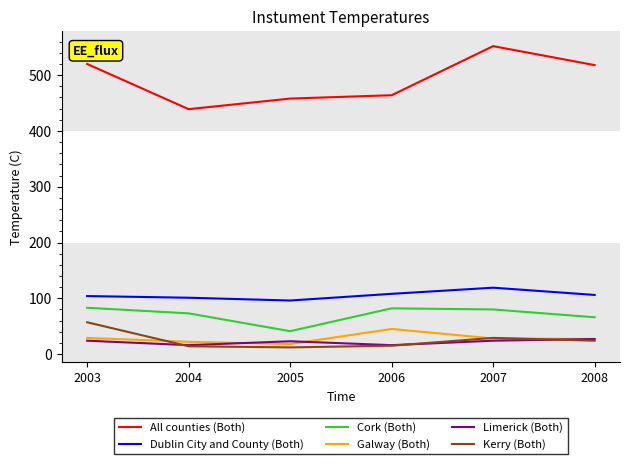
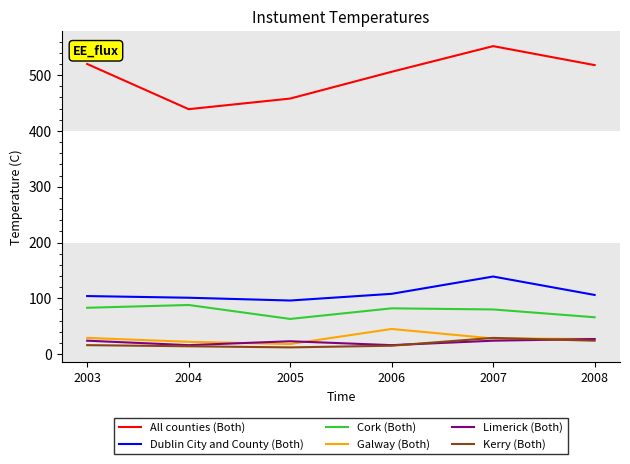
  {
    "All counties (Both)": {
      "2003": 520,
      "2004": 440,
      "2005": 460,
-     "2006": 460,
+     "2006": 510,
      "2007": 550,
      "2008": 520
    },
    "Dublin City and County (Both)": {
      "2003": 100,
      "2004": 100,
      "2005": 100,
      "2006": 110,
-     "2007": 120,
+     "2007": 140,
      "2008": 110
    },
    "Cork (Both)": {
      "2003": 80,
-     "2004": 70,
-     "2005": 40,
+     "2004": 90,
+     "2005": 60,
      "2006": 80,
      "2007": 80,
      "2008": 70
    },
    "Galway (Both)": {
      "2003": 30,
      "2004": 20,
      "2005": 20,
      "2006": 50
    },
    "Limerick (Both)": {
      "2003": 20,
      "2005": 20
    },
    "Kerry (Both)": {
-     "2003": 60,
+     "2003": 20,
      "2005": 10
    }
  }
